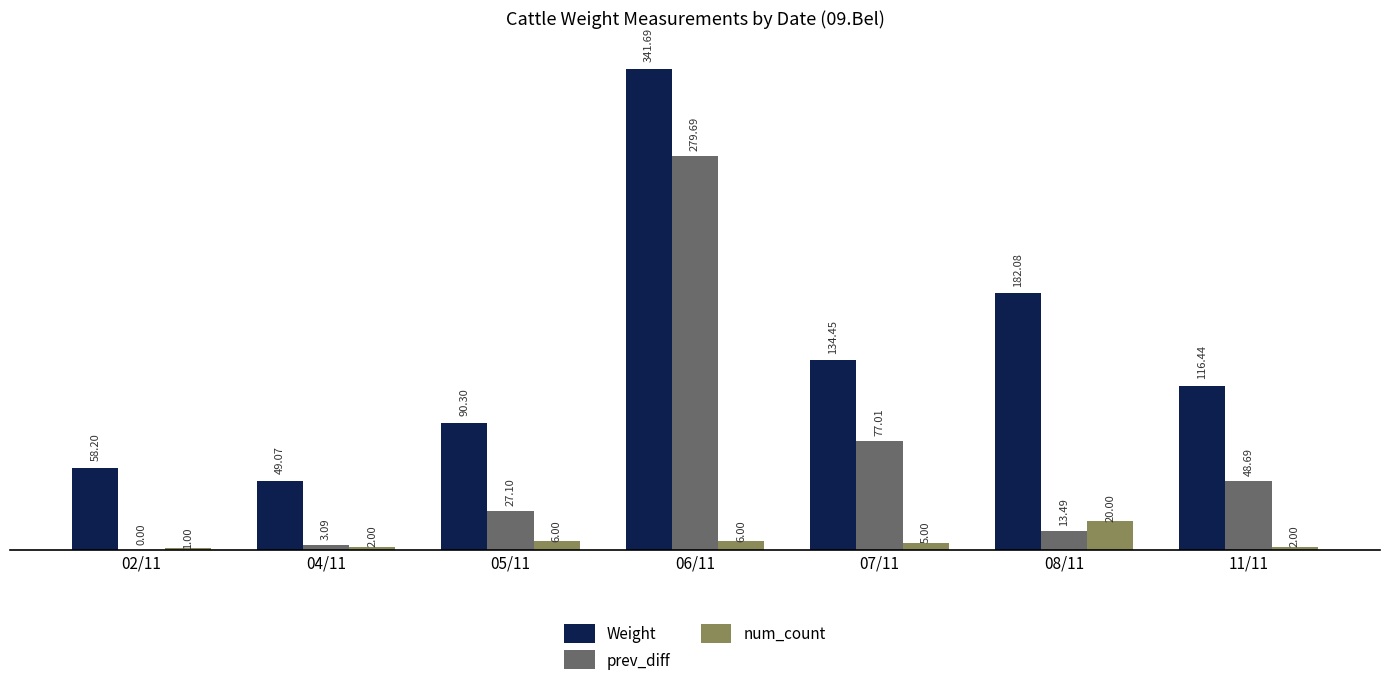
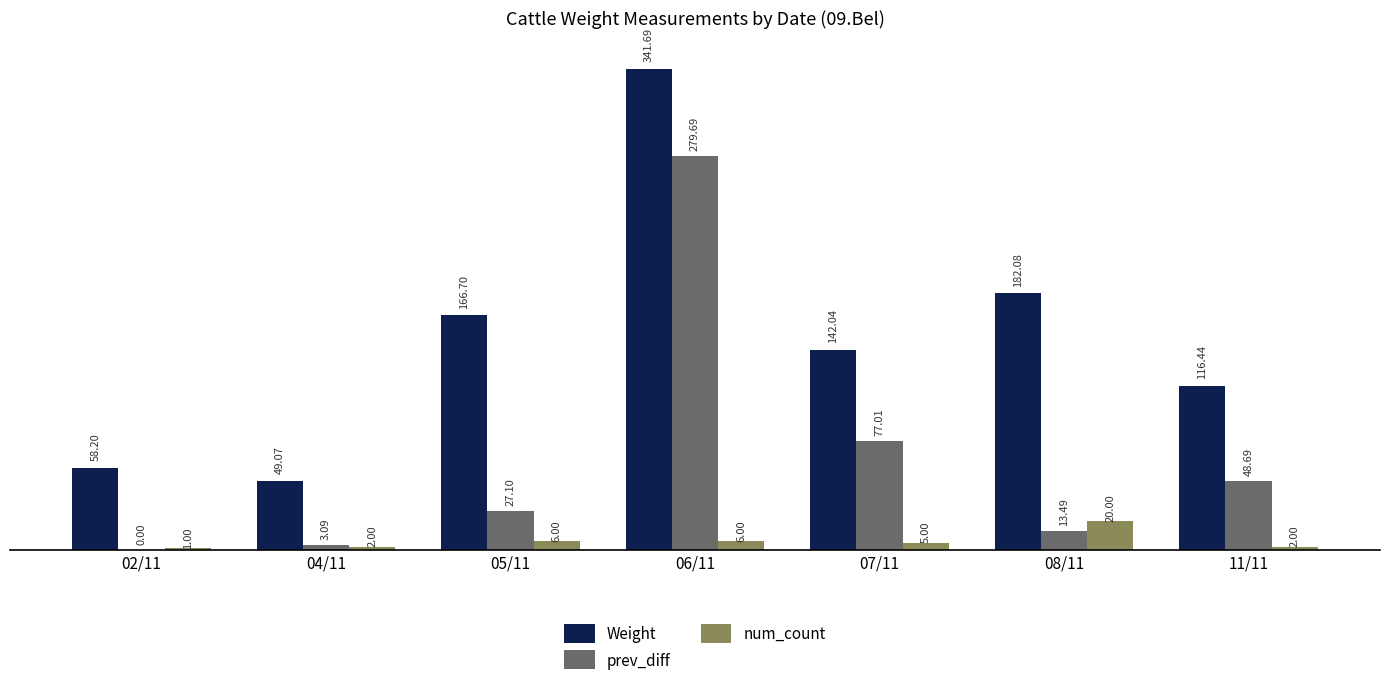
  {
    "Weight": {
      "02/11": 58.20,
      "04/11": 49.07,
-     "05/11": 90.30,
+     "05/11": 166.70,
      "06/11": 341.69,
-     "07/11": 134.45,
+     "07/11": 142.04,
      "08/11": 182.08,
      "11/11": 116.44
    }
  }
